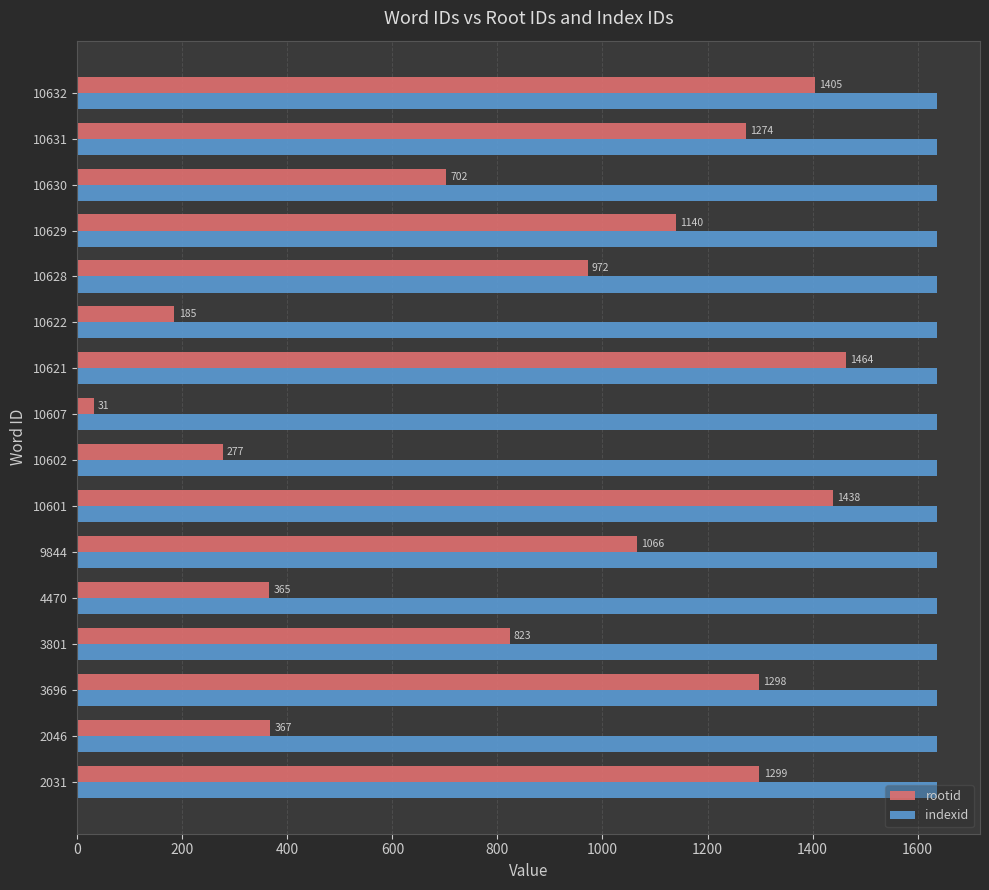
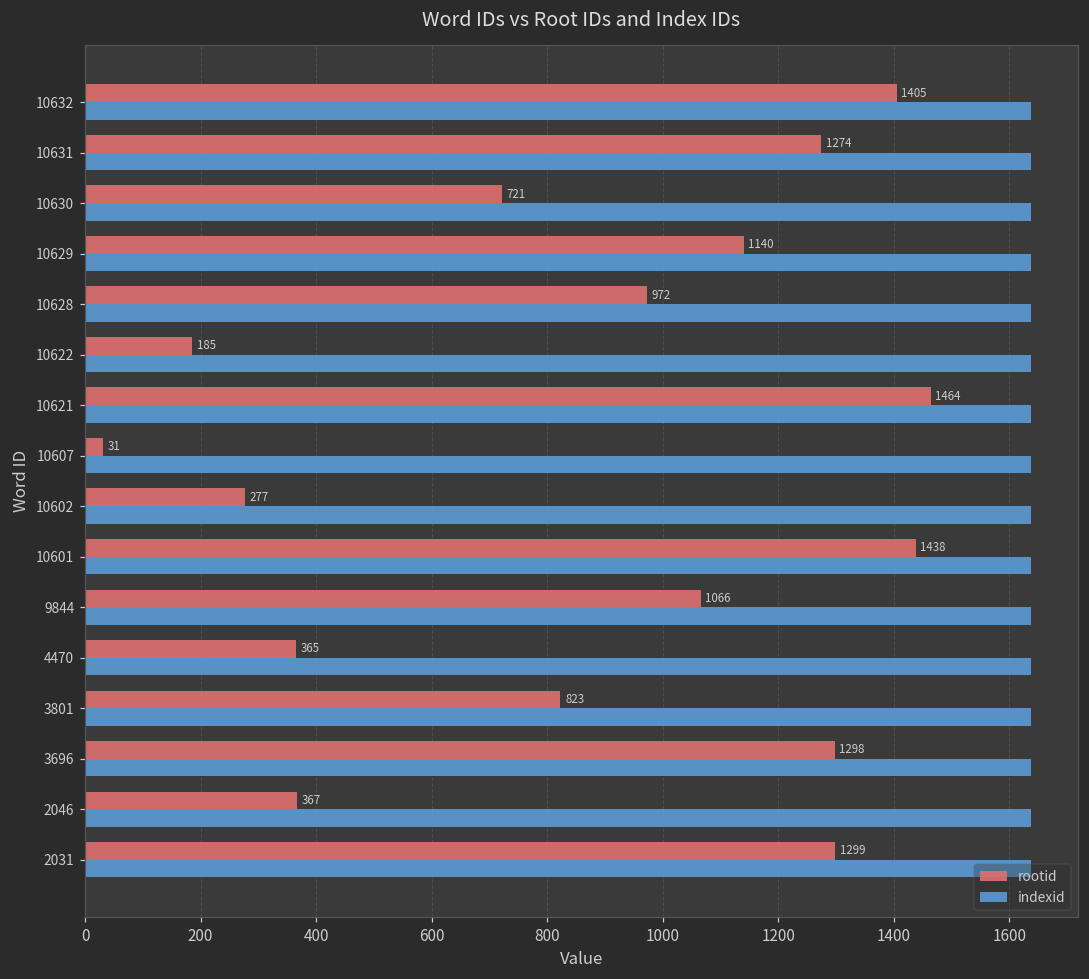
  {
    "rootid": {
      "10632": 1405,
      "10631": 1274,
-     "10630": 702,
+     "10630": 721,
      "10629": 1140,
      "10628": 972,
      "10622": 185,
      "10621": 1464,
      "10607": 31,
      "10602": 277,
      "10601": 1438,
      "9844": 1066,
      "4470": 365,
      "3801": 823,
      "3696": 1298,
      "2046": 367,
      "2031": 1299
    },
    "indexid": {
      "10632": 1640,
      "10631": 1640,
      "10630": 1640,
      "10629": 1640,
      "10628": 1640,
      "10622": 1640,
      "10621": 1640,
      "10607": 1640,
      "10602": 1640,
      "10601": 1640,
      "9844": 1640,
      "4470": 1640,
      "3801": 1640,
      "3696": 1640,
      "2046": 1640
    }
  }
